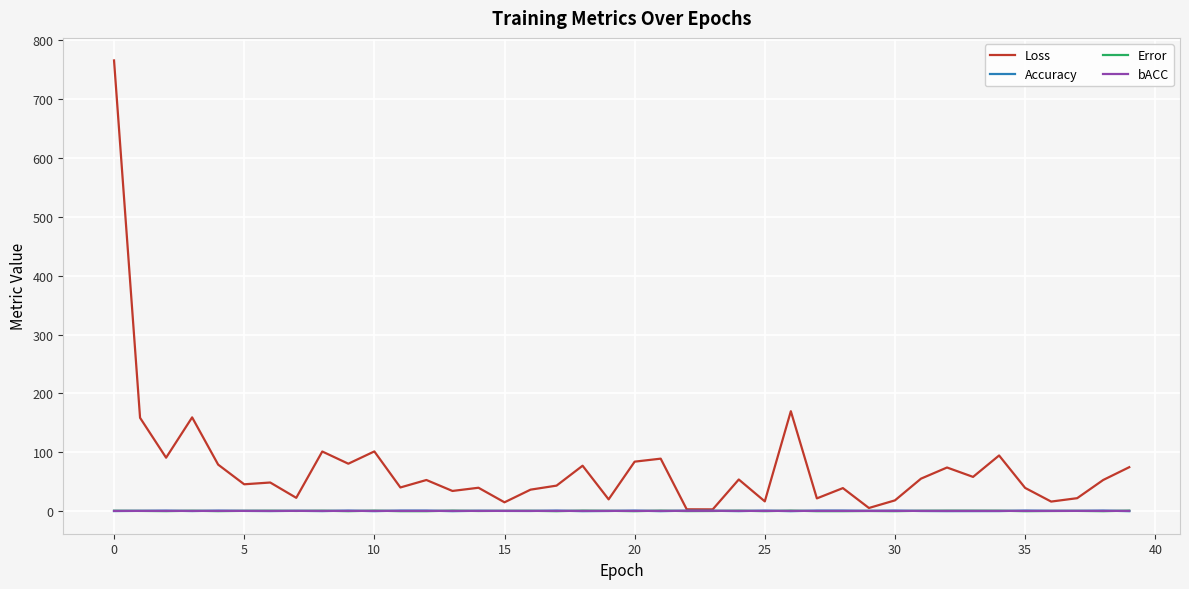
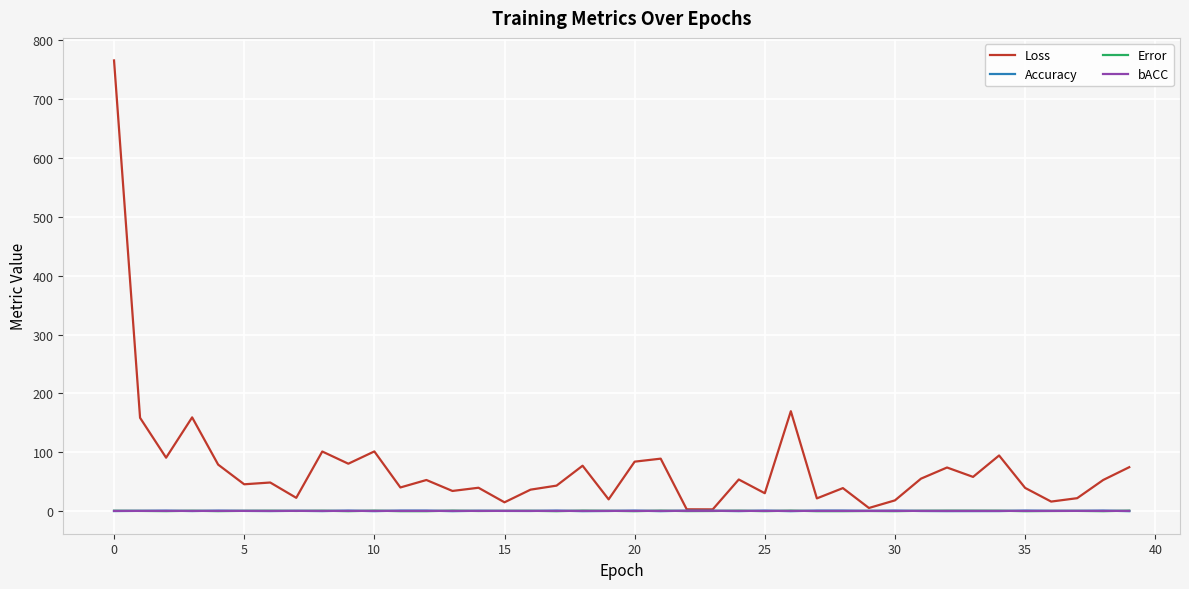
  {
    "Loss": {
      "0": 770,
      "5": 50,
      "10": 100,
      "15": 20,
      "20": 80,
-     "25": 20,
+     "25": 30,
      "30": 20,
      "35": 40
    },
    "bACC": {
      "0": 0,
      "5": 0,
      "10": 0,
      "15": 0,
      "20": 0,
      "25": 0,
      "30": 0,
      "35": 0
    }
  }
